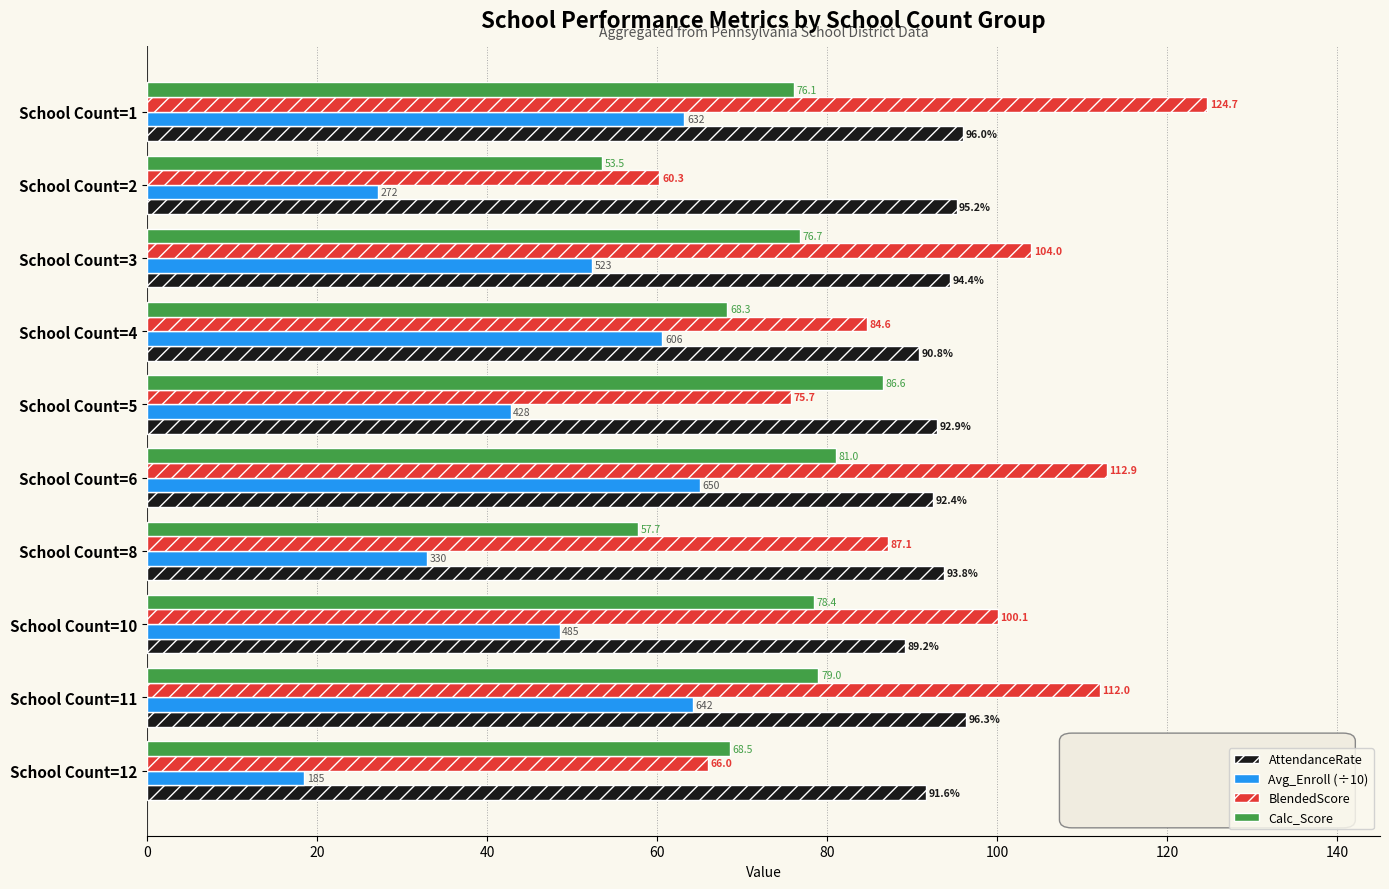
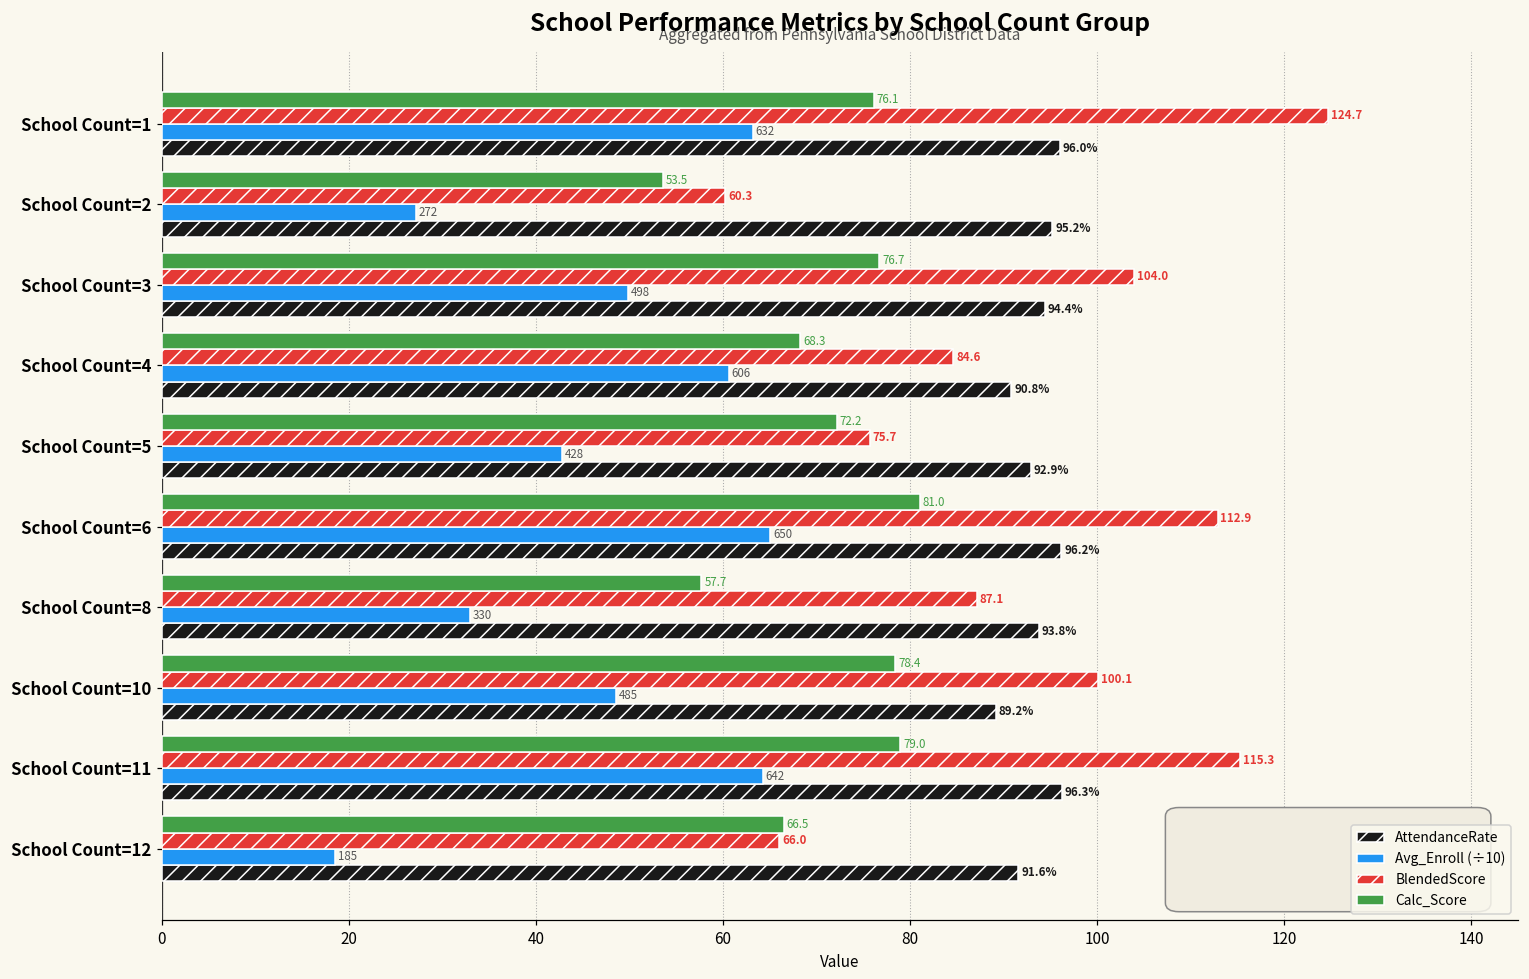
  {
    "AttendanceRate": {
      "School Count=1": "96.0%",
      "School Count=2": "95.2%",
      "School Count=3": "94.4%",
      "School Count=4": "90.8%",
      "School Count=5": "92.9%",
-     "School Count=6": "92.4%",
+     "School Count=6": "96.2%",
      "School Count=8": "93.8%",
      "School Count=10": "89.2%",
      "School Count=11": "96.3%",
      "School Count=12": "91.6%"
    },
    "Avg_Enroll (÷10)": {
-     "School Count=3": "523"
+     "School Count=3": "498"
    },
    "BlendedScore": {
      "School Count=1": "124.7",
      "School Count=2": "60.3",
      "School Count=3": "104.0",
      "School Count=4": "84.6",
      "School Count=5": "75.7",
      "School Count=6": "112.9",
      "School Count=8": "87.1",
      "School Count=10": "100.1",
-     "School Count=11": "112.0",
+     "School Count=11": "115.3",
      "School Count=12": "66.0"
    },
    "Calc_Score": {
      "School Count=1": "76.1",
      "School Count=2": "53.5",
      "School Count=3": "76.7",
      "School Count=4": "68.3",
-     "School Count=5": "86.6",
+     "School Count=5": "72.2",
      "School Count=6": "81.0",
      "School Count=8": "57.7",
      "School Count=10": "78.4",
      "School Count=11": "79.0",
-     "School Count=12": "68.5"
+     "School Count=12": "66.5"
    }
  }
